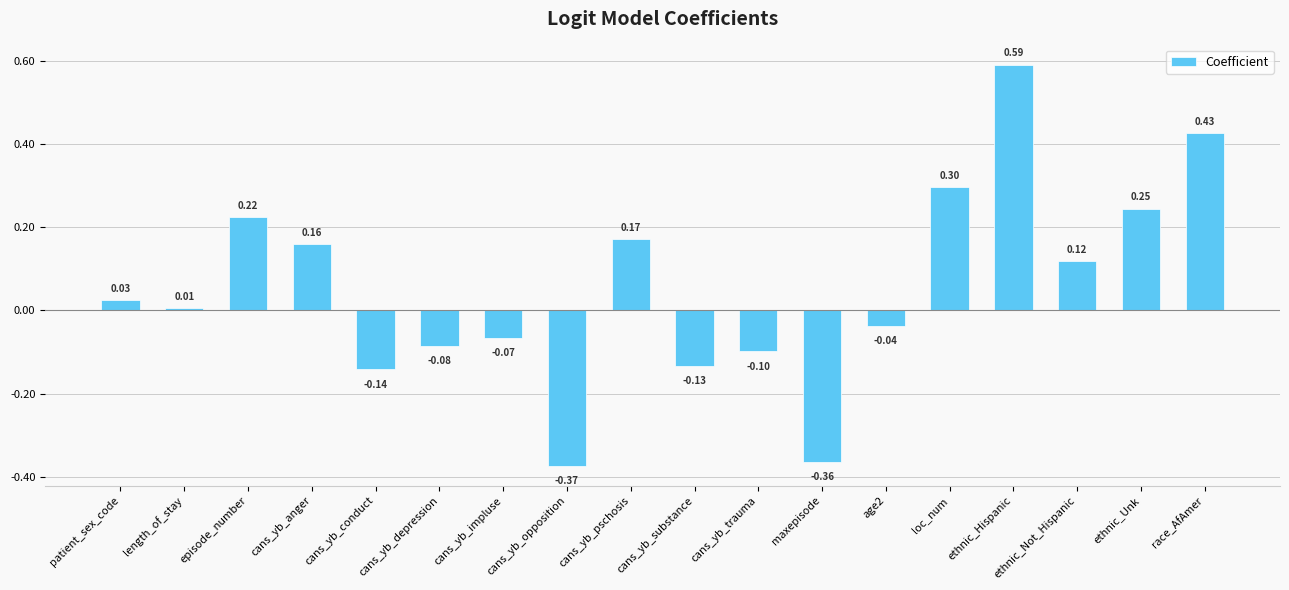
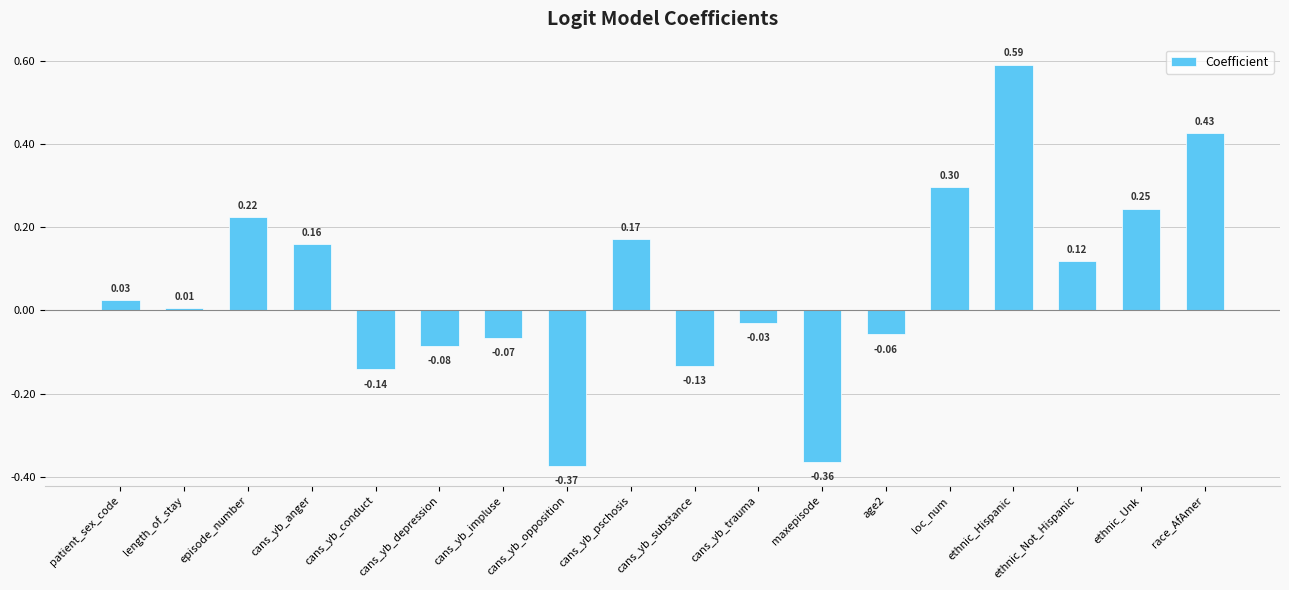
  {
    "patient_sex_code": 0.03,
    "length_of_stay": 0.01,
    "episode_number": 0.22,
    "cans_yb_anger": 0.16,
    "cans_yb_conduct": -0.14,
    "cans_yb_depression": -0.08,
    "cans_yb_impluse": -0.07,
    "cans_yb_opposition": -0.37,
    "cans_yb_pschosis": 0.17,
    "cans_yb_substance": -0.13,
-   "cans_yb_trauma": -0.10,
+   "cans_yb_trauma": -0.03,
    "maxepisode": -0.36,
-   "age2": -0.04,
+   "age2": -0.06,
    "loc_num": 0.30,
    "ethnic_Hispanic": 0.59,
    "ethnic_Not_Hispanic": 0.12,
    "ethnic_Unk": 0.25,
    "race_AfAmer": 0.43
  }
